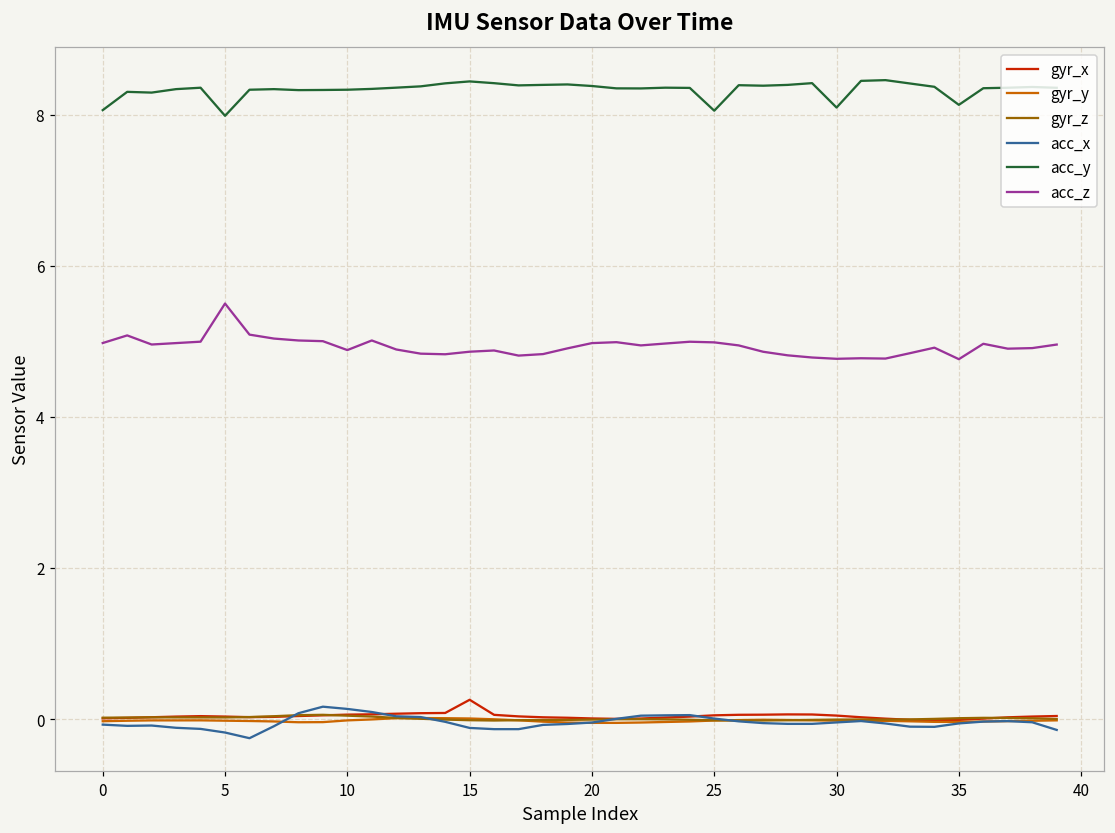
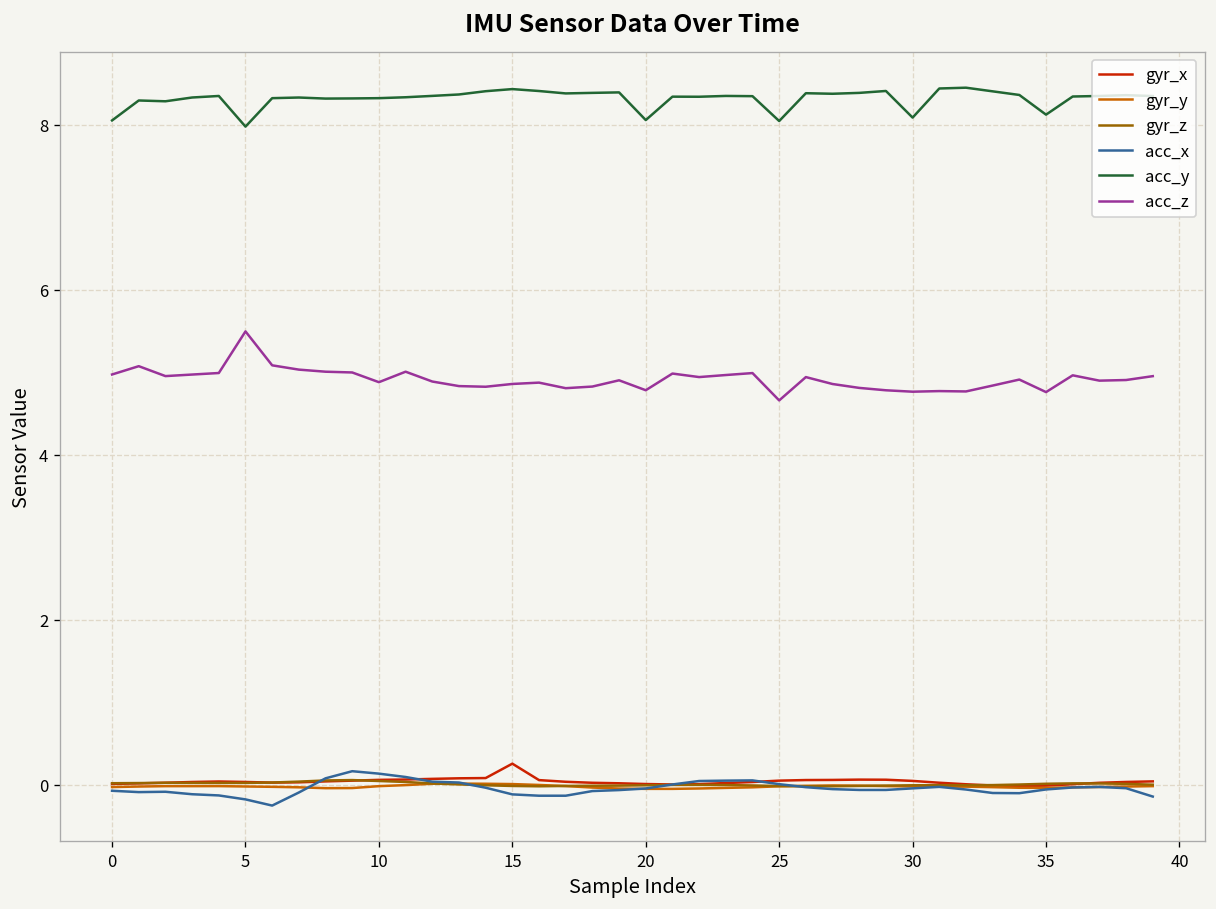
  {
    "gyr_x": {
      "15": 0.3,
      "25": 0.1,
      "30": 0.0
    },
    "acc_x": {
      "0": -0.1,
      "5": -0.2,
      "10": 0.1,
      "15": -0.1
    },
    "acc_y": {
      "0": 8.1,
      "5": 8.0,
      "10": 8.3,
      "15": 8.4,
-     "20": 8.4,
+     "20": 8.1,
      "25": 8.1,
      "30": 8.1,
      "35": 8.1
    },
    "acc_z": {
      "0": 5.0,
      "5": 5.5,
      "10": 4.9,
      "15": 4.9,
-     "20": 5.0,
-     "25": 5.0,
+     "20": 4.8,
+     "25": 4.7,
      "30": 4.8,
      "35": 4.8
    }
  }
